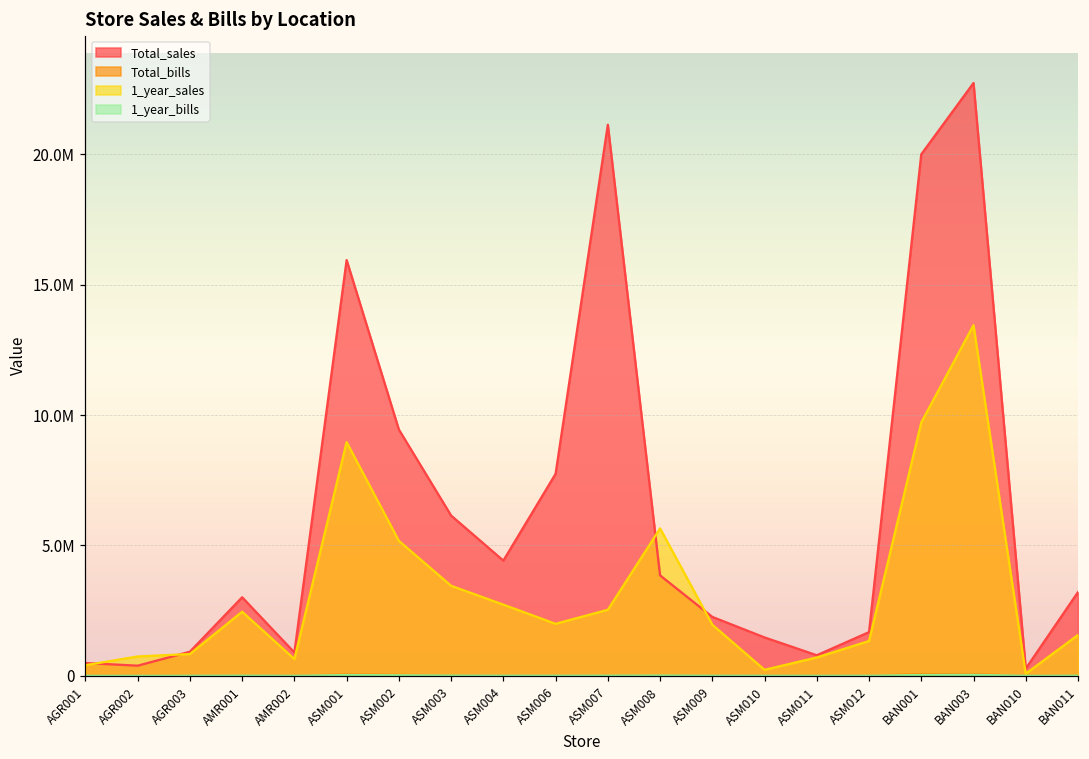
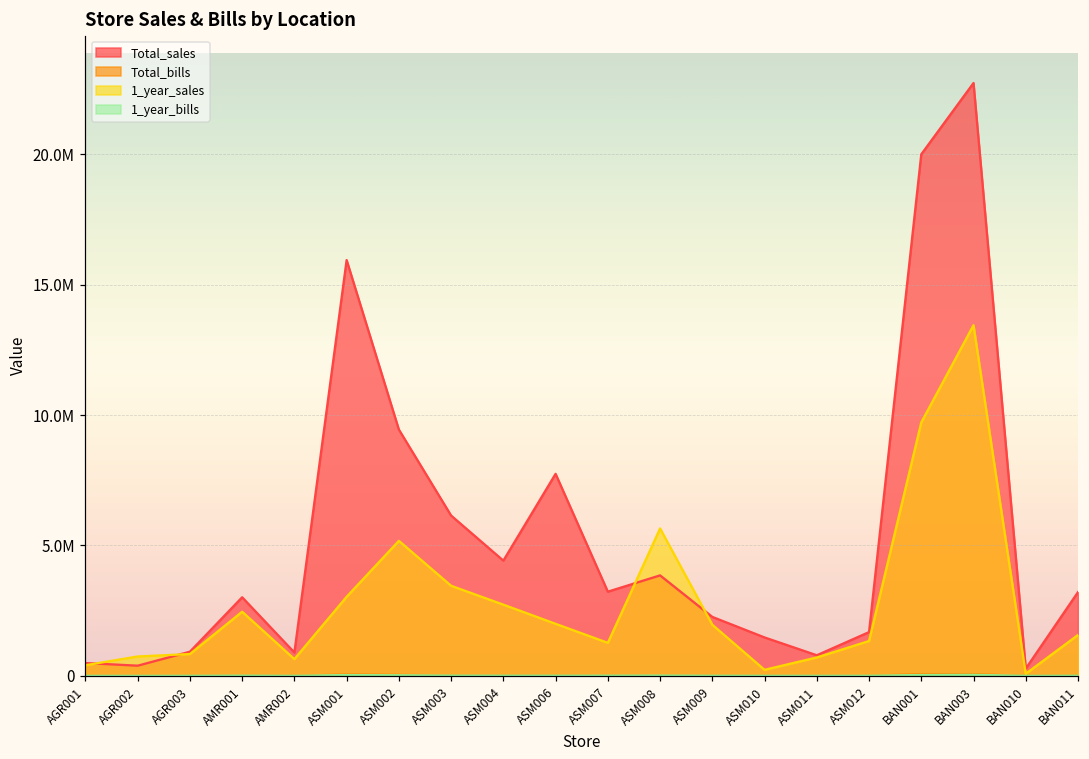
  {
    "Total_sales": {
      "AGR002": 400000,
      "AMR001": 3000000,
      "AMR002": 900000,
      "ASM001": 15900000,
      "ASM002": 9400000,
      "ASM003": 6100000,
      "ASM004": 4400000,
      "ASM006": 7700000,
-     "ASM007": 21100000,
+     "ASM007": 3200000,
      "ASM008": 3900000,
      "ASM009": 2300000,
      "ASM010": 1500000,
      "ASM012": 1700000,
      "BAN001": 20000000,
      "BAN003": 22700000,
      "BAN010": 300000,
      "BAN011": 3200000
    },
    "1_year_sales": {
      "AGR002": 700000,
      "AMR001": 2500000,
      "AMR002": 600000,
-     "ASM001": 9000000,
+     "ASM001": 3000000,
      "ASM002": 5200000,
      "ASM003": 3500000,
      "ASM004": 2700000,
      "ASM006": 2000000,
-     "ASM007": 2500000,
+     "ASM007": 1300000,
      "ASM008": 5700000,
      "ASM009": 2000000,
      "ASM010": 200000,
      "ASM012": 1300000,
      "BAN001": 9700000,
      "BAN003": 13400000,
      "BAN011": 1600000
    }
  }
